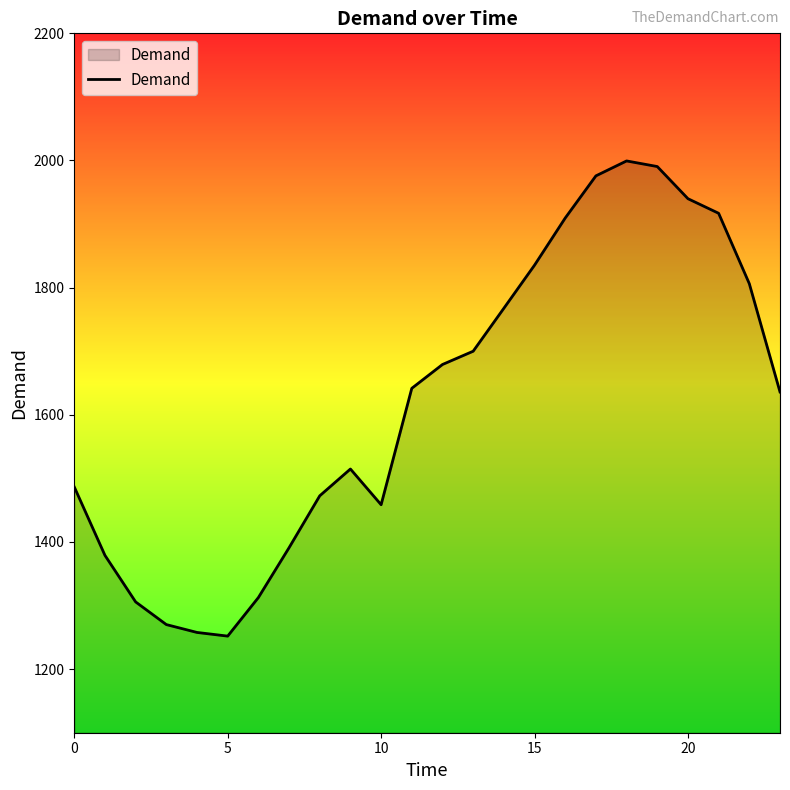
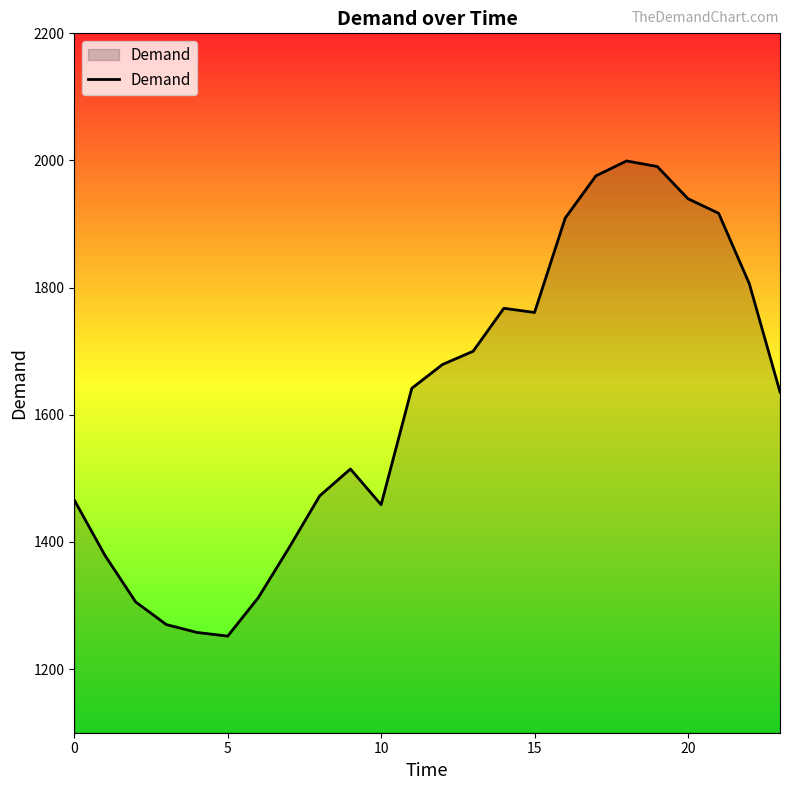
  {
-   "0": 1490,
+   "0": 1470,
    "5": 1250,
    "10": 1460,
-   "15": 1840,
+   "15": 1760,
    "20": 1940
  }
